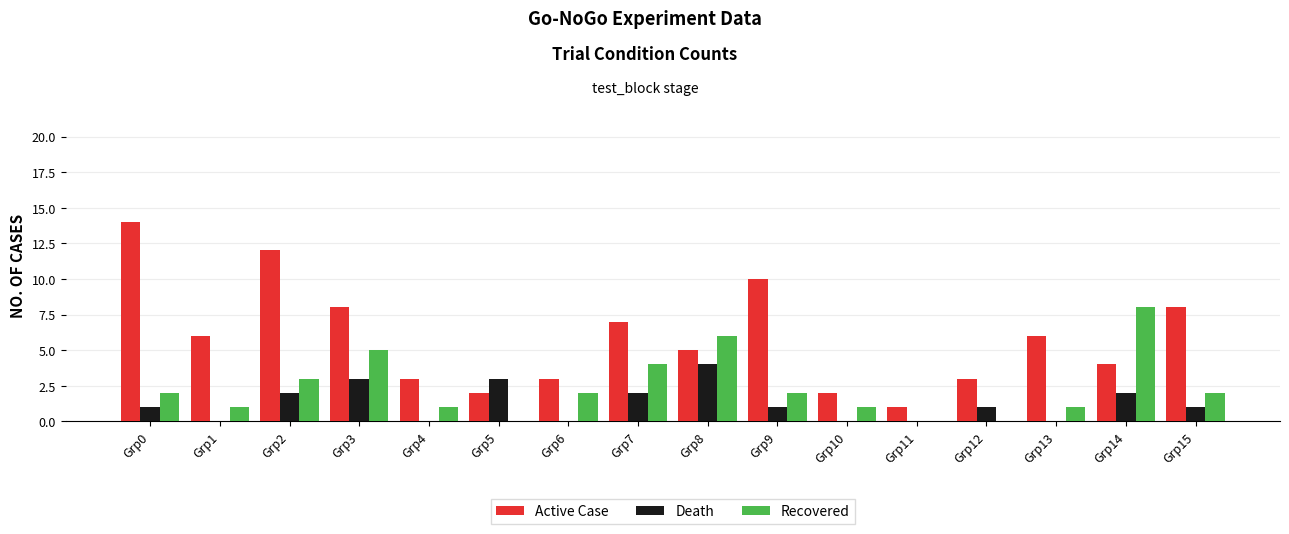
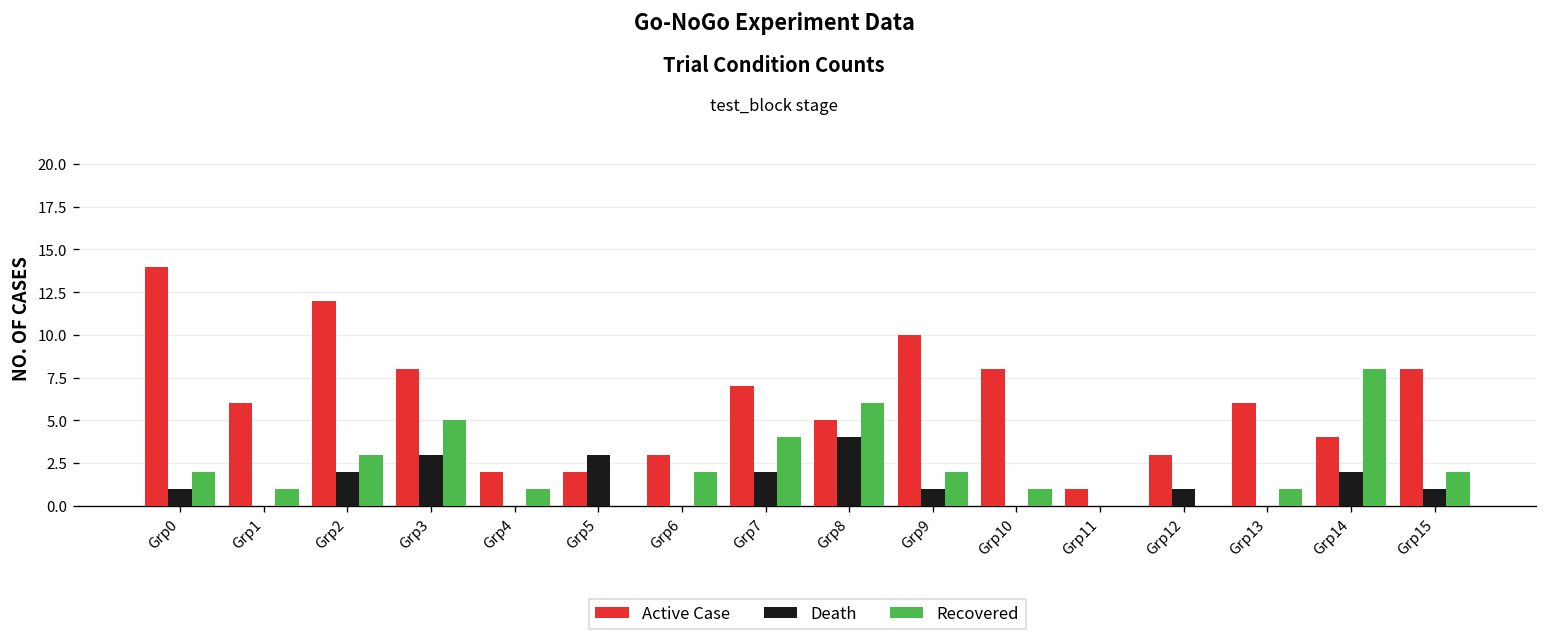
  {
    "Active Case": {
      "Grp0": 14,
      "Grp1": 6,
      "Grp2": 12,
      "Grp3": 8,
-     "Grp4": 3,
+     "Grp4": 2,
      "Grp5": 2,
      "Grp6": 3,
      "Grp7": 7,
      "Grp8": 5,
      "Grp9": 10,
-     "Grp10": 2,
+     "Grp10": 8,
      "Grp11": 1,
      "Grp12": 3,
      "Grp13": 6,
      "Grp14": 4,
      "Grp15": 8
    },
    "Death": {
      "Grp0": 1,
      "Grp1": 0,
      "Grp2": 2,
      "Grp3": 3,
      "Grp4": 0,
      "Grp5": 3,
      "Grp6": 0,
      "Grp7": 2,
      "Grp8": 4,
      "Grp9": 1,
      "Grp10": 0,
      "Grp11": 0,
      "Grp12": 1,
      "Grp13": 0,
      "Grp14": 2,
      "Grp15": 1
    },
    "Recovered": {
      "Grp0": 2,
      "Grp1": 1,
      "Grp2": 3,
      "Grp3": 5,
      "Grp4": 1,
      "Grp5": 0,
      "Grp6": 2,
      "Grp7": 4,
      "Grp8": 6,
      "Grp9": 2,
      "Grp10": 1,
      "Grp11": 0,
      "Grp12": 0,
      "Grp13": 1,
      "Grp14": 8,
      "Grp15": 2
    }
  }
